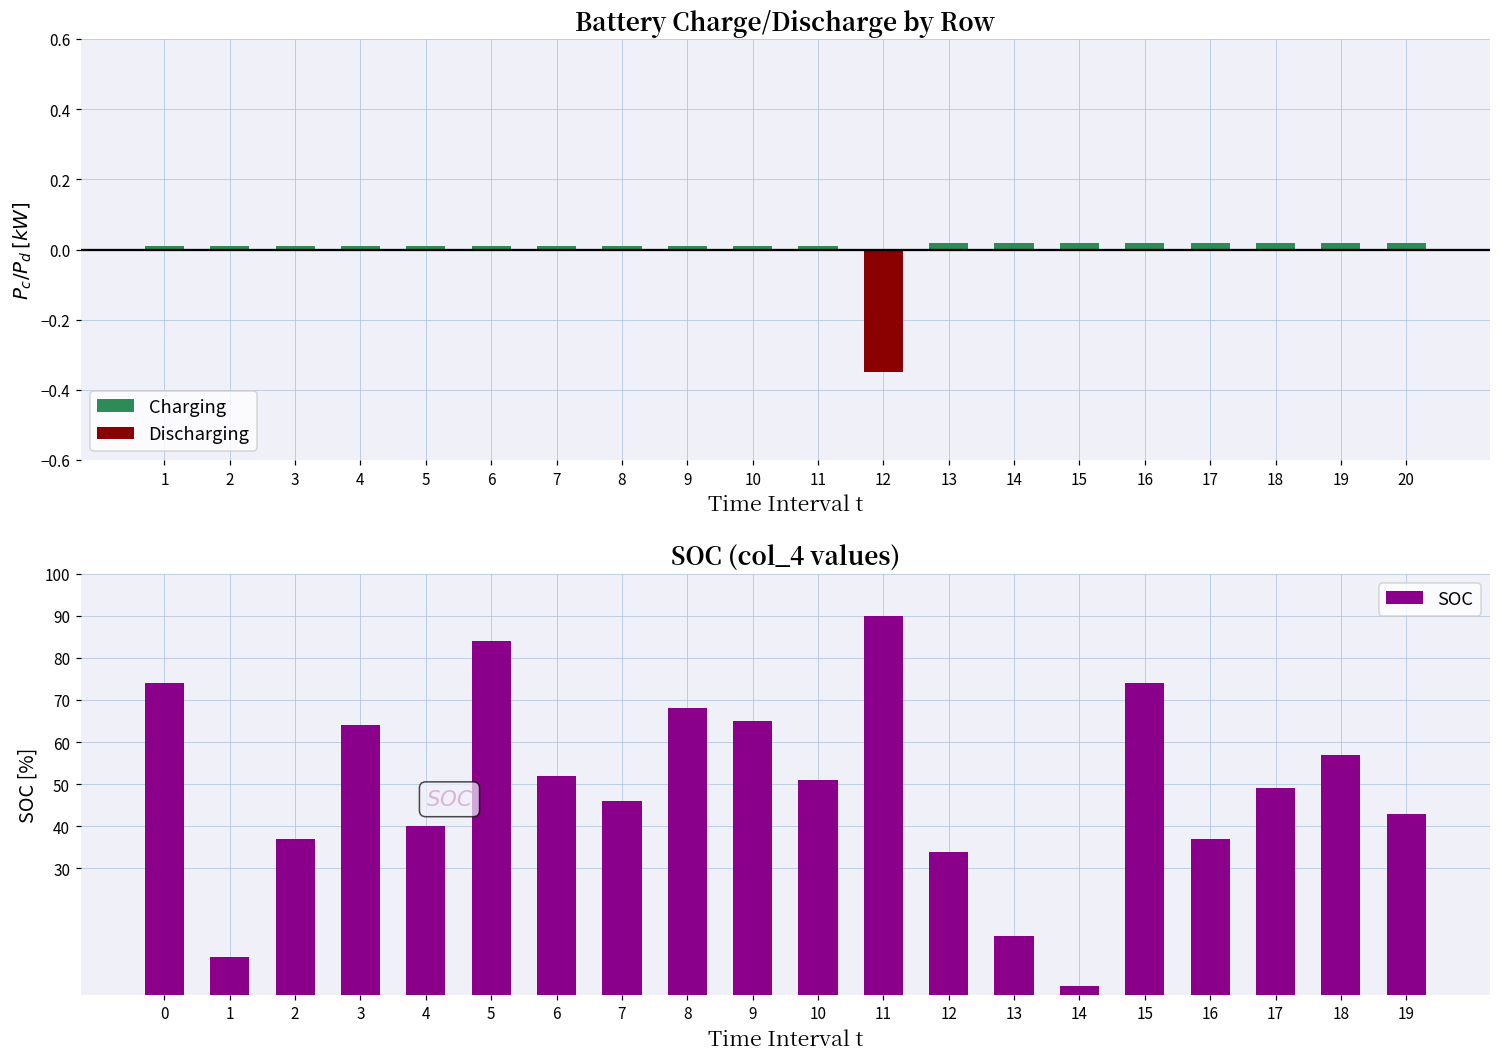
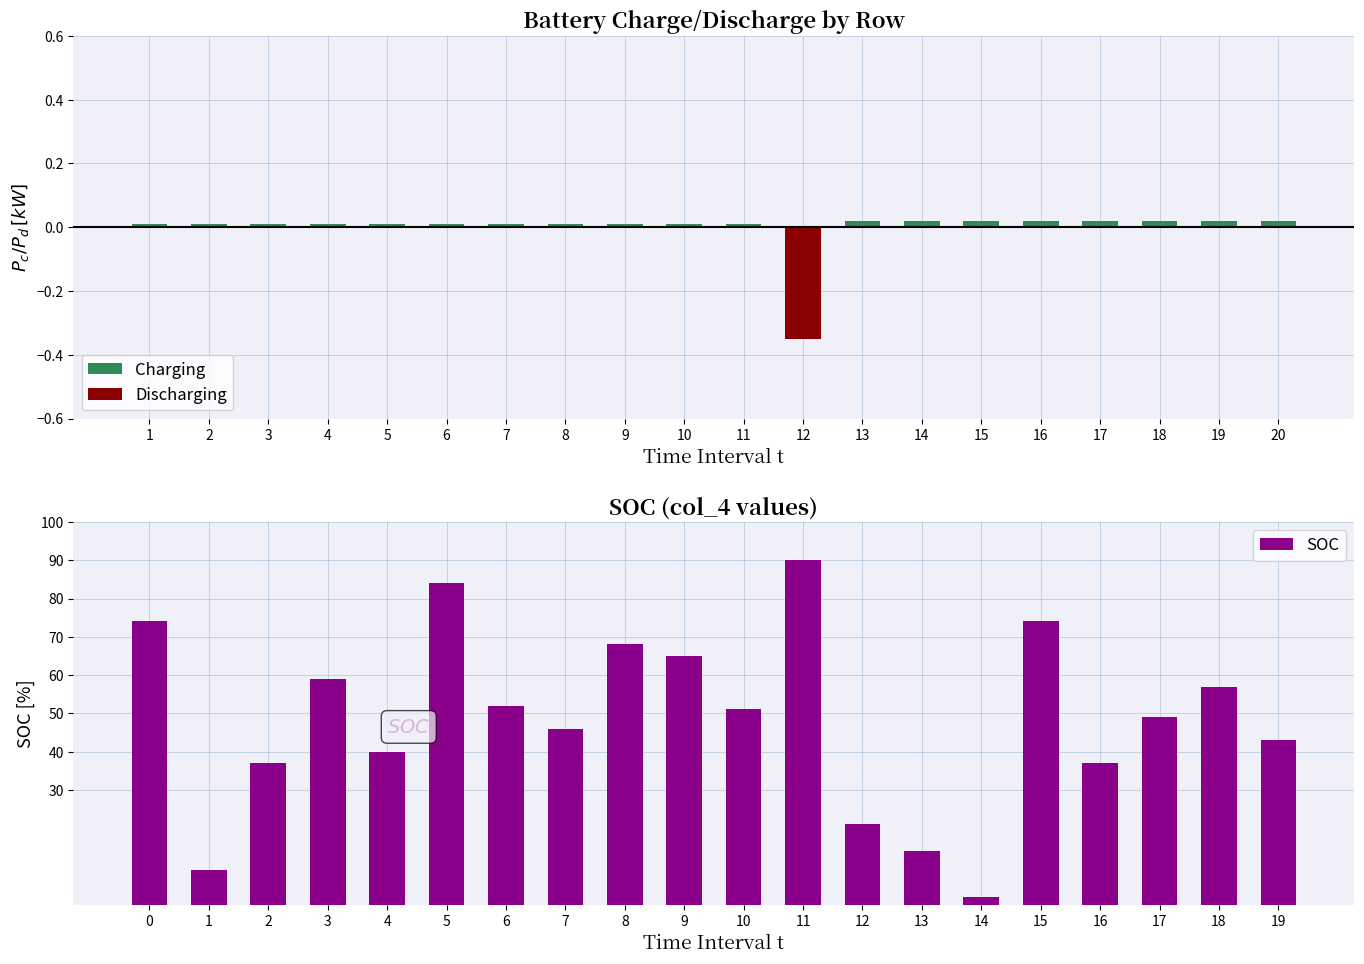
  {
    "Battery Charge/Discharge by Row": {
      "Charging": {
        "1": 0.01,
        "2": 0.01,
        "3": 0.01,
        "4": 0.01,
        "5": 0.01,
        "6": 0.01,
        "7": 0.01,
        "8": 0.01,
        "9": 0.01,
        "10": 0.01,
        "11": 0.01,
        "12": 0.00,
        "13": 0.02,
        "14": 0.02,
        "15": 0.02,
        "16": 0.02,
        "17": 0.02,
        "18": 0.02,
        "19": 0.02,
        "20": 0.02
      },
      "Discharging": {
        "1": 0.00,
        "2": 0.00,
        "3": 0.00,
        "4": 0.00,
        "5": 0.00,
        "6": 0.00,
        "7": 0.00,
        "8": 0.00,
        "9": 0.00,
        "10": 0.00,
        "11": 0.00,
        "12": -0.35,
        "13": 0.00,
        "14": 0.00,
        "15": 0.00,
        "16": 0.00,
        "17": 0.00,
        "18": 0.00,
        "19": 0.00,
        "20": 0.00
      }
    },
    "SOC (col_4 values)": {
      "0": 74,
      "1": 9,
      "2": 37,
-     "3": 64,
+     "3": 59,
      "4": 40,
      "5": 84,
      "6": 52,
      "7": 46,
      "8": 68,
      "9": 65,
      "10": 51,
      "11": 90,
-     "12": 34,
+     "12": 21,
      "13": 14,
      "14": 2,
      "15": 74,
      "16": 37,
      "17": 49,
      "18": 57,
      "19": 43
    }
  }
